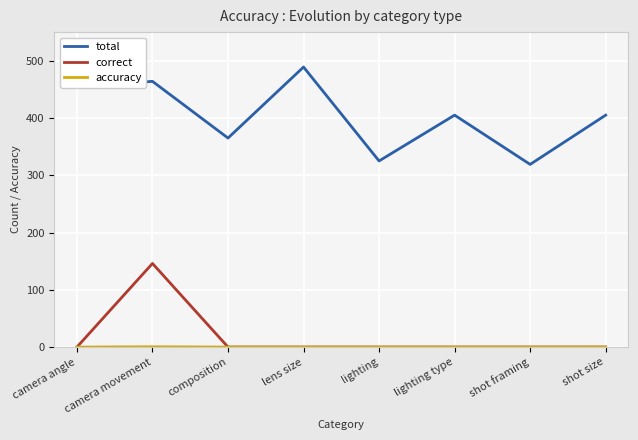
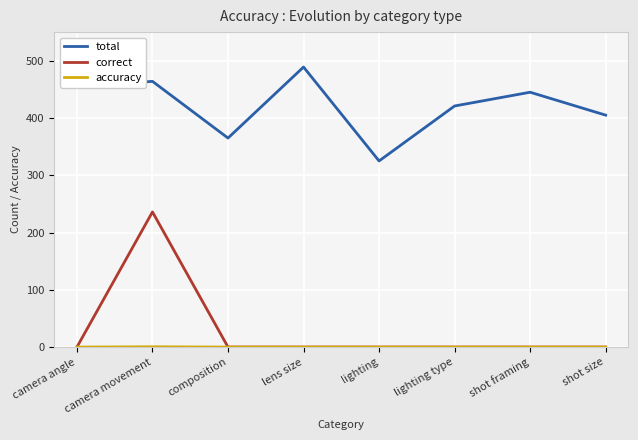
  {
    "total": {
      "camera movement": 460,
      "composition": 370,
      "lens size": 490,
      "lighting": 330,
-     "lighting type": 410,
-     "shot framing": 320,
+     "lighting type": 420,
+     "shot framing": 450,
      "shot size": 410
    },
    "correct": {
-     "camera movement": 150
+     "camera movement": 240
    },
    "accuracy": {
      "camera movement": 0
    }
  }
